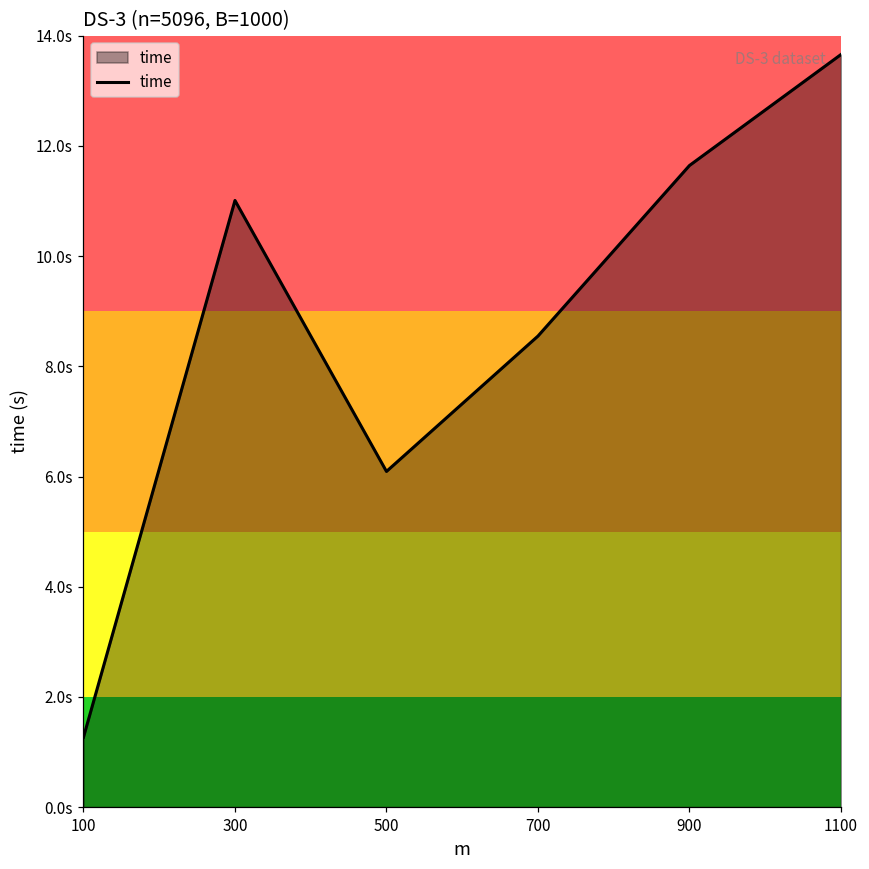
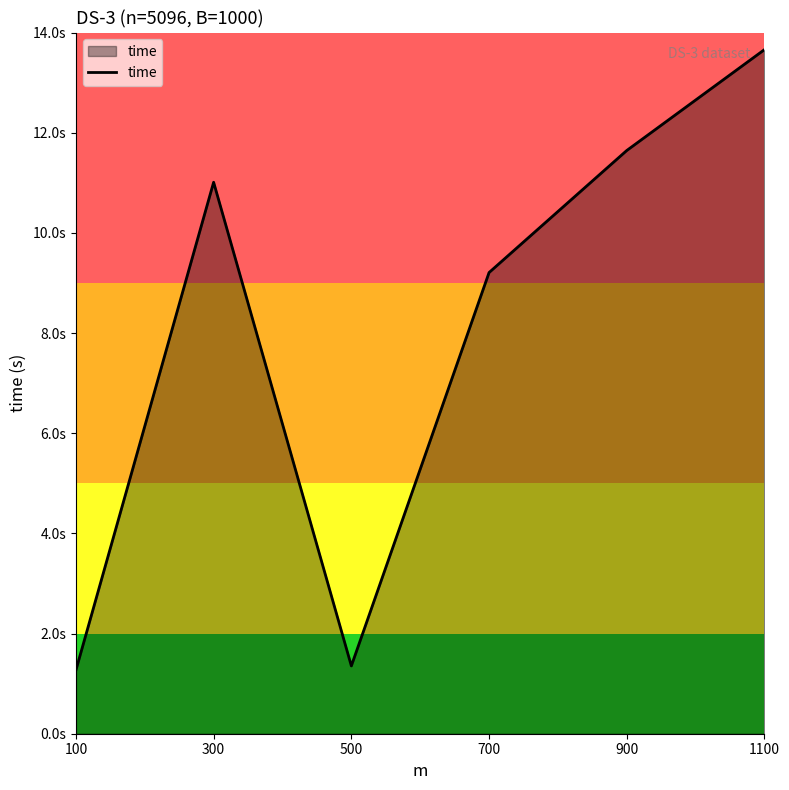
  {
    "100": "1.3s",
    "300": "11.0s",
-   "500": "6.1s",
-   "700": "8.5s",
+   "500": "1.4s",
+   "700": "9.2s",
    "900": "11.6s",
    "1100": "13.7s"
  }
